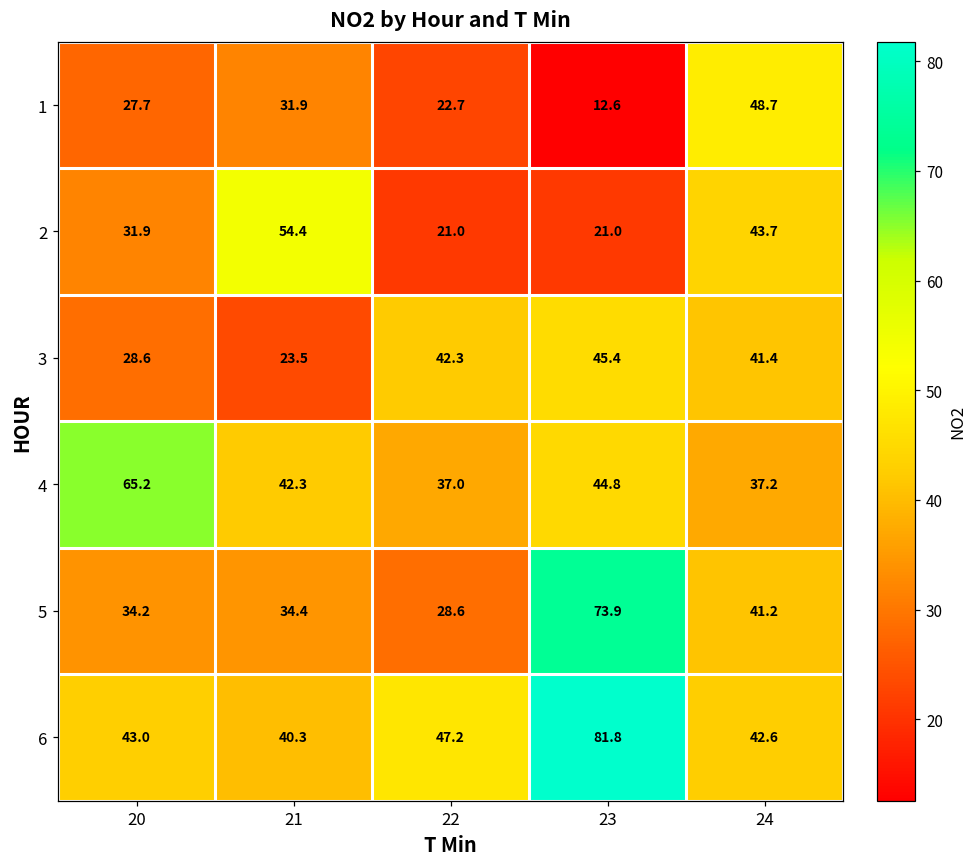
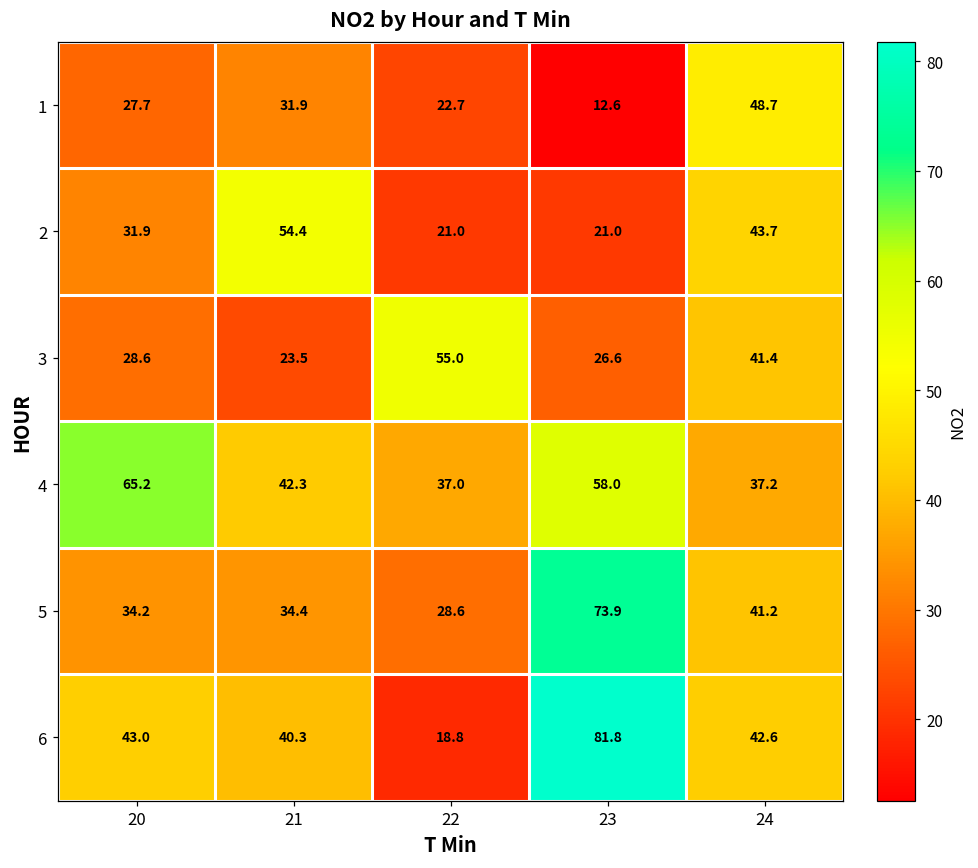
  {
    "1": {
      "20": 27.7,
      "21": 31.9,
      "22": 22.7,
      "23": 12.6,
      "24": 48.7
    },
    "2": {
      "20": 31.9,
      "21": 54.4,
      "22": 21.0,
      "23": 21.0,
      "24": 43.7
    },
    "3": {
      "20": 28.6,
      "21": 23.5,
-     "22": 42.3,
-     "23": 45.4,
+     "22": 55.0,
+     "23": 26.6,
      "24": 41.4
    },
    "4": {
      "20": 65.2,
      "21": 42.3,
      "22": 37.0,
-     "23": 44.8,
+     "23": 58.0,
      "24": 37.2
    },
    "5": {
      "20": 34.2,
      "21": 34.4,
      "22": 28.6,
      "23": 73.9,
      "24": 41.2
    },
    "6": {
      "20": 43.0,
      "21": 40.3,
-     "22": 47.2,
+     "22": 18.8,
      "23": 81.8,
      "24": 42.6
    }
  }
